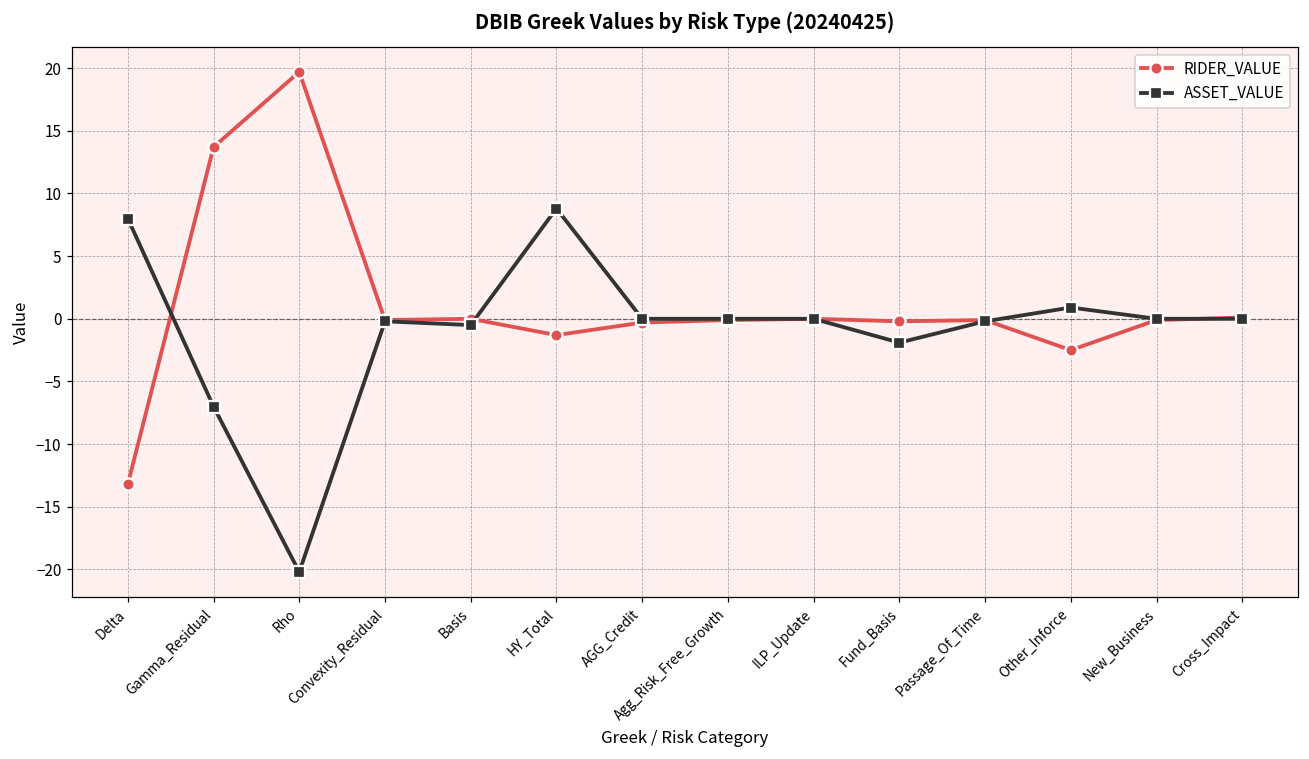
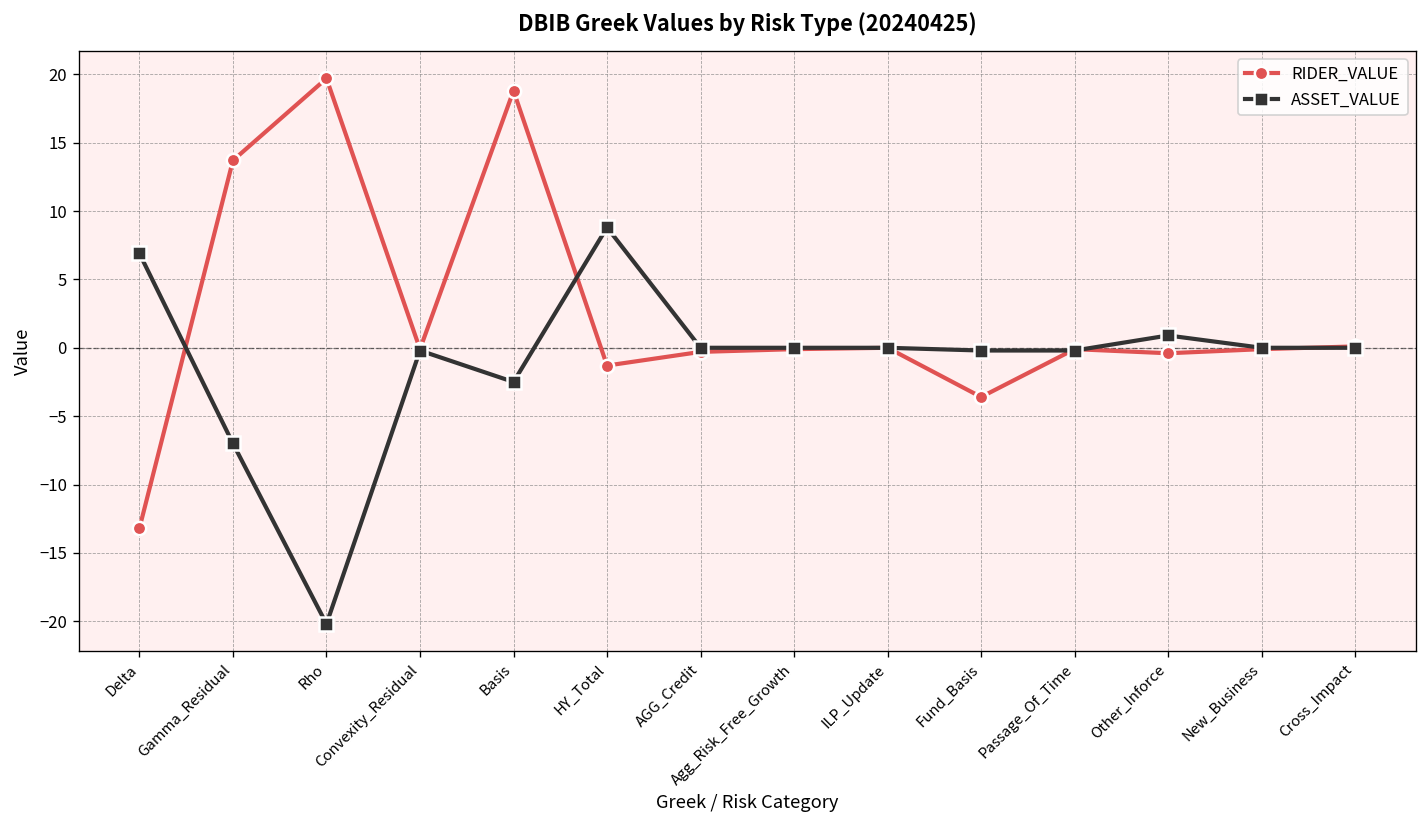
  {
    "RIDER_VALUE": {
      "Delta": -13.2,
      "Gamma_Residual": 13.7,
      "Rho": 19.7,
-     "Basis": 0.0,
+     "Basis": 18.8,
      "HY_Total": -1.3,
      "AGG_Credit": -0.3,
-     "Fund_Basis": -0.2,
-     "Other_Inforce": -2.5
+     "Fund_Basis": -3.6,
+     "Other_Inforce": -0.4
    },
    "ASSET_VALUE": {
-     "Delta": 8.0,
+     "Delta": 6.9,
      "Gamma_Residual": -7.0,
      "Rho": -20.2,
-     "Basis": -0.5,
+     "Basis": -2.5,
      "HY_Total": 8.8,
      "AGG_Credit": 0.0,
-     "Fund_Basis": -1.9,
+     "Fund_Basis": -0.2,
      "Other_Inforce": 0.9
    }
  }
